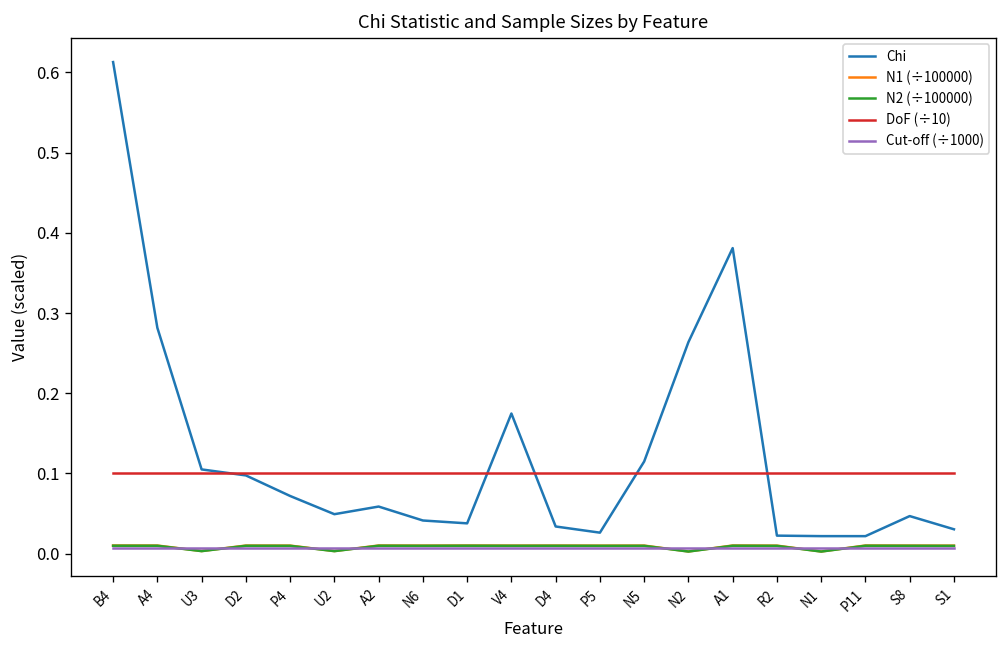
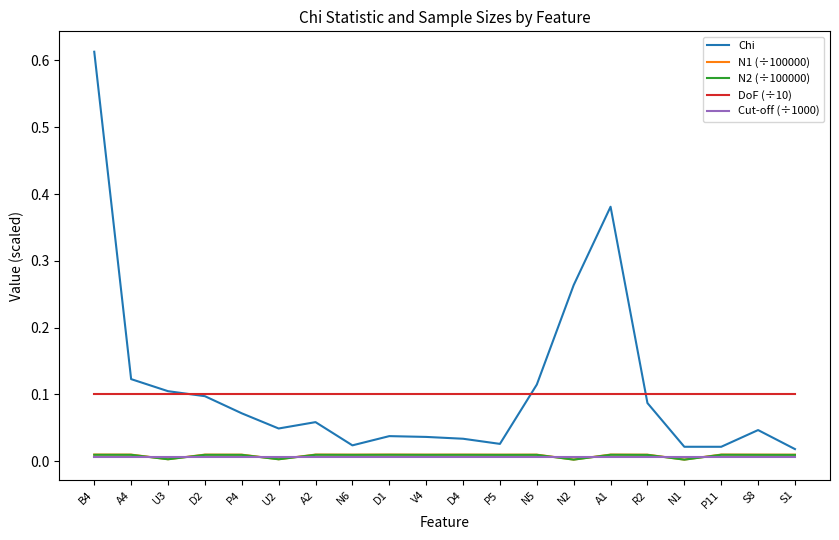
  {
    "Chi": {
      "B4": 0.61,
-     "A4": 0.28,
+     "A4": 0.12,
      "U3": 0.10,
      "P4": 0.07,
      "U2": 0.05,
      "A2": 0.06,
-     "N6": 0.04,
+     "N6": 0.02,
      "D1": 0.04,
-     "V4": 0.17,
+     "V4": 0.04,
      "D4": 0.03,
      "P5": 0.03,
      "N5": 0.11,
      "N2": 0.26,
      "A1": 0.38,
-     "R2": 0.02,
+     "R2": 0.09,
      "N1": 0.02,
      "P11": 0.02,
      "S8": 0.05,
-     "S1": 0.03
+     "S1": 0.02
    },
    "N2 (÷100000)": {
      "N2": 0.00,
      "N1": 0.00
    },
    "DoF (÷10)": {
      "B4": 0.10,
      "A4": 0.10,
      "U3": 0.10,
      "P4": 0.10,
      "U2": 0.10,
      "A2": 0.10,
      "N6": 0.10,
      "D1": 0.10,
      "V4": 0.10,
      "D4": 0.10,
      "P5": 0.10,
      "N5": 0.10,
      "N2": 0.10,
      "A1": 0.10,
      "R2": 0.10,
      "N1": 0.10,
      "P11": 0.10,
      "S8": 0.10,
      "S1": 0.10
    },
    "Cut-off (÷1000)": {
      "N2": 0.01,
      "N1": 0.01
    }
  }
